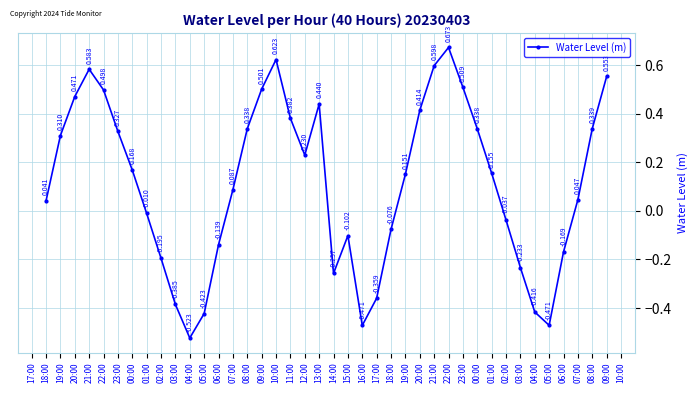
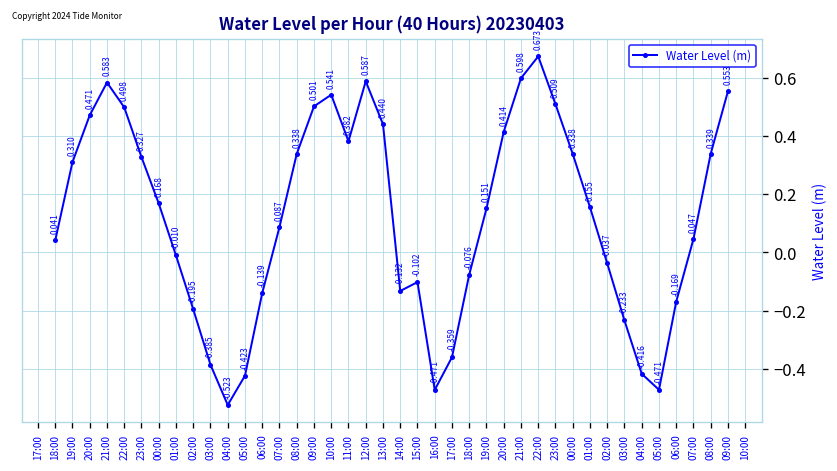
  {
-   "10:00": 0.623,
+   "10:00": 0.541,
    "11:00": 0.382,
-   "12:00": 0.230,
+   "12:00": 0.587,
    "13:00": 0.440,
-   "14:00": -0.257,
+   "14:00": -0.132,
    "15:00": -0.102,
    "16:00": -0.471,
    "17:00": -0.359
  }
